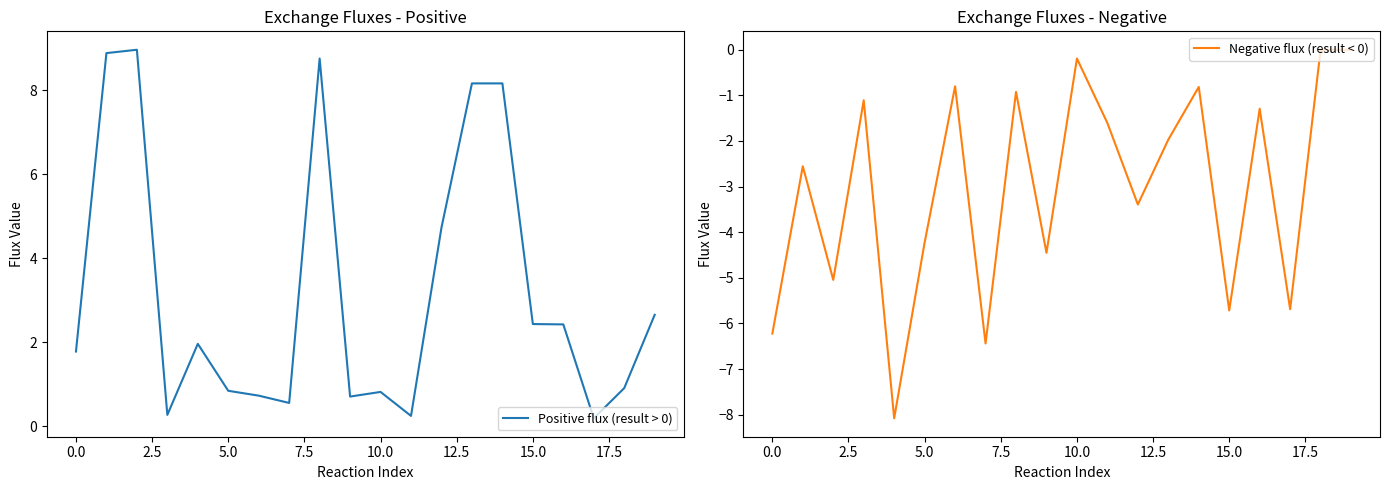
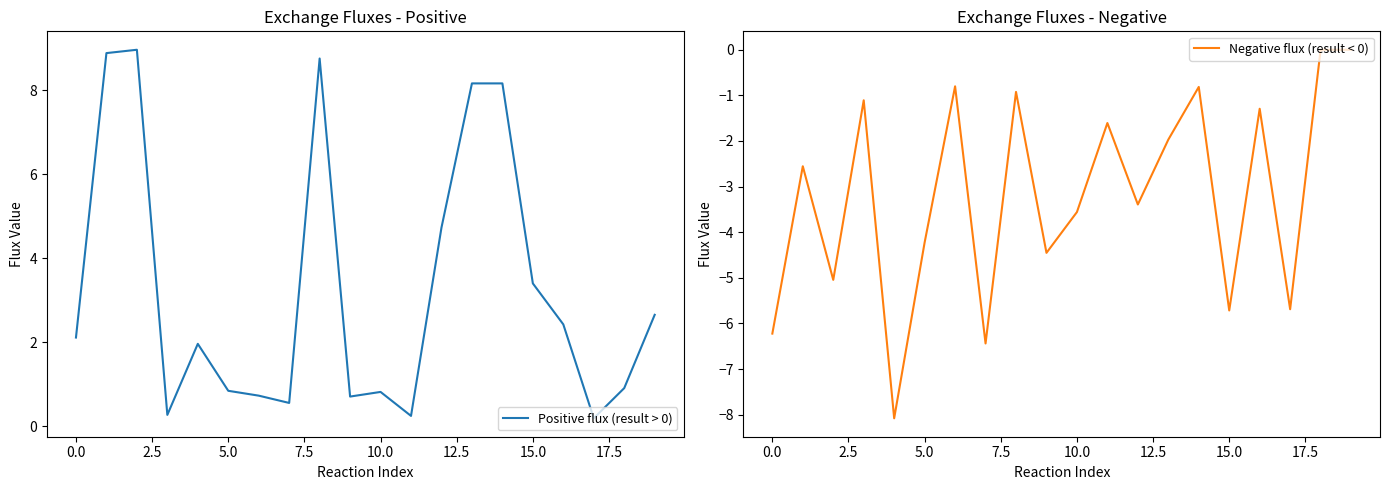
  {
    "Exchange Fluxes - Positive": {
-     "0.0": 1.8,
+     "0.0": 2.1,
      "5.0": 0.8,
      "10.0": 0.8,
-     "15.0": 2.4
+     "15.0": 3.4
    },
    "Exchange Fluxes - Negative": {
      "0.0": -6.2,
      "5.0": -4.2,
-     "10.0": -0.2,
+     "10.0": -3.6,
      "15.0": -5.7
    }
  }
